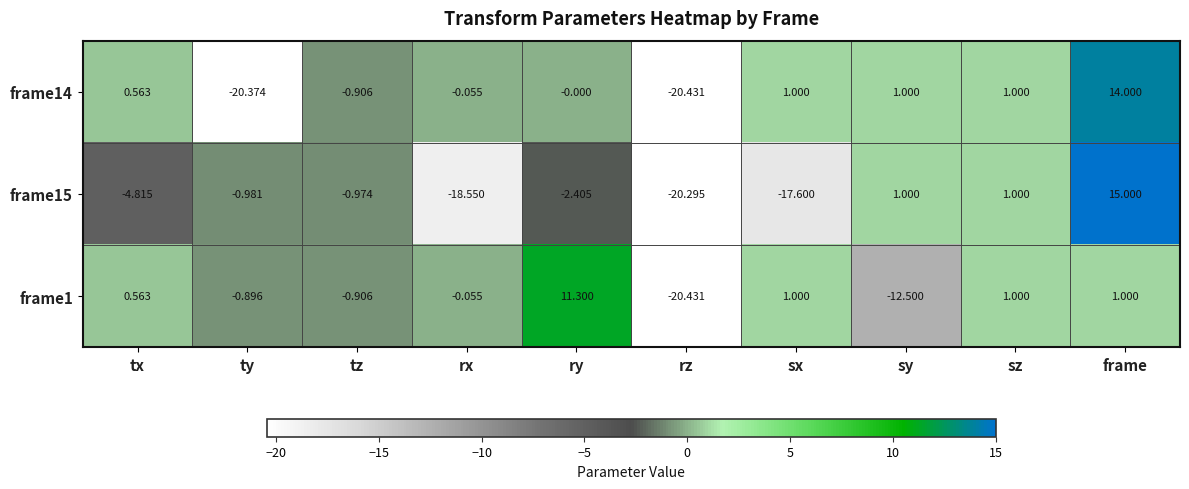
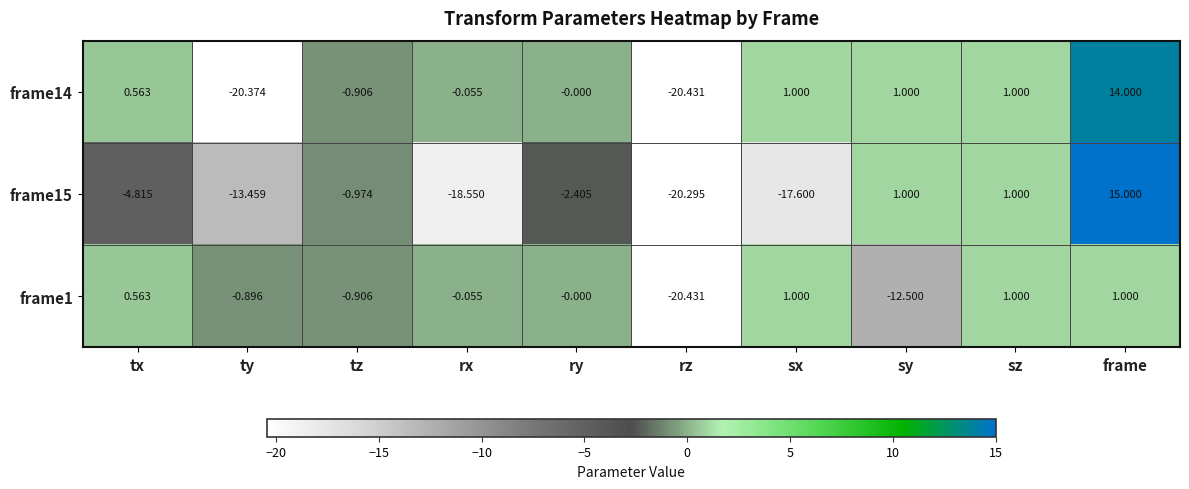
  {
    "frame14": {
      "tx": 0.563,
      "ty": -20.374,
      "tz": -0.906,
      "rx": -0.055,
      "ry": -0.000,
      "rz": -20.431,
      "sx": 1.000,
      "sy": 1.000,
      "sz": 1.000,
      "frame": 14.000
    },
    "frame15": {
      "tx": -4.815,
-     "ty": -0.981,
+     "ty": -13.459,
      "tz": -0.974,
      "rx": -18.550,
      "ry": -2.405,
      "rz": -20.295,
      "sx": -17.600,
      "sy": 1.000,
      "sz": 1.000,
      "frame": 15.000
    },
    "frame1": {
      "tx": 0.563,
      "ty": -0.896,
      "tz": -0.906,
      "rx": -0.055,
-     "ry": 11.300,
+     "ry": -0.000,
      "rz": -20.431,
      "sx": 1.000,
      "sy": -12.500,
      "sz": 1.000,
      "frame": 1.000
    }
  }
